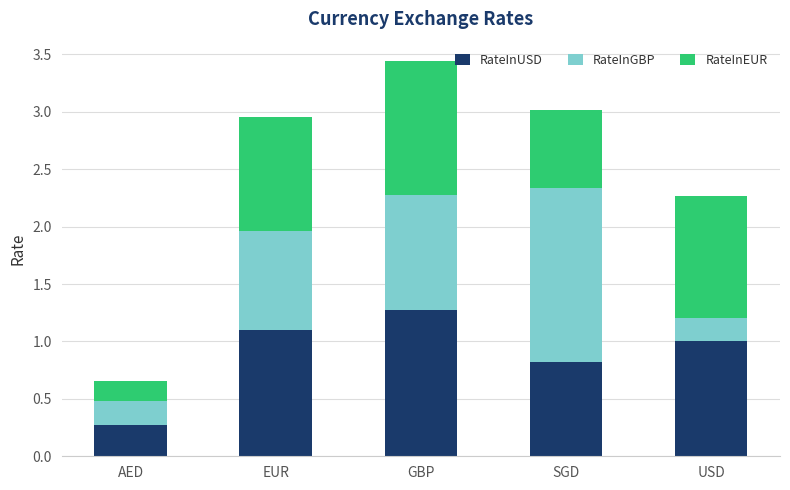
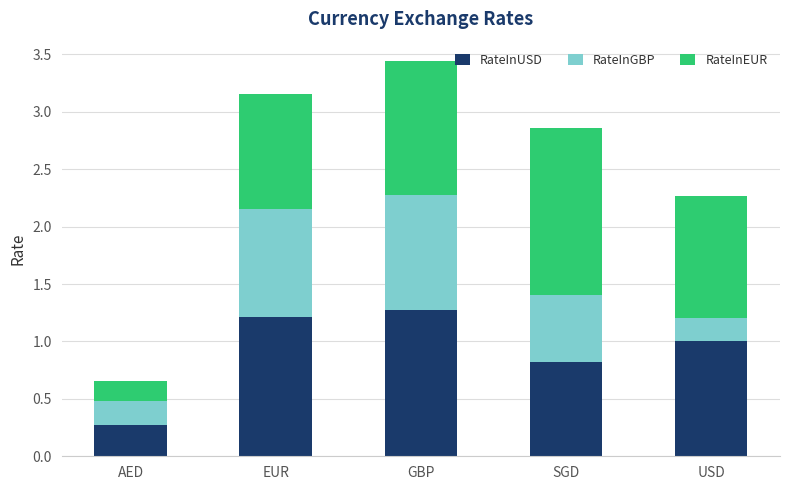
  {
    "RateInUSD": {
      "AED": 0.27,
-     "EUR": 1.10,
+     "EUR": 1.21,
      "GBP": 1.28,
      "SGD": 0.82,
      "USD": 1.00
    },
    "RateInGBP": {
      "AED": 0.21,
-     "EUR": 0.86,
+     "EUR": 0.94,
      "GBP": 1.00,
-     "SGD": 1.51,
+     "SGD": 0.58,
      "USD": 0.21
    },
    "RateInEUR": {
      "AED": 0.17,
      "EUR": 1.00,
      "GBP": 1.16,
-     "SGD": 0.68,
+     "SGD": 1.45,
      "USD": 1.06
    }
  }
